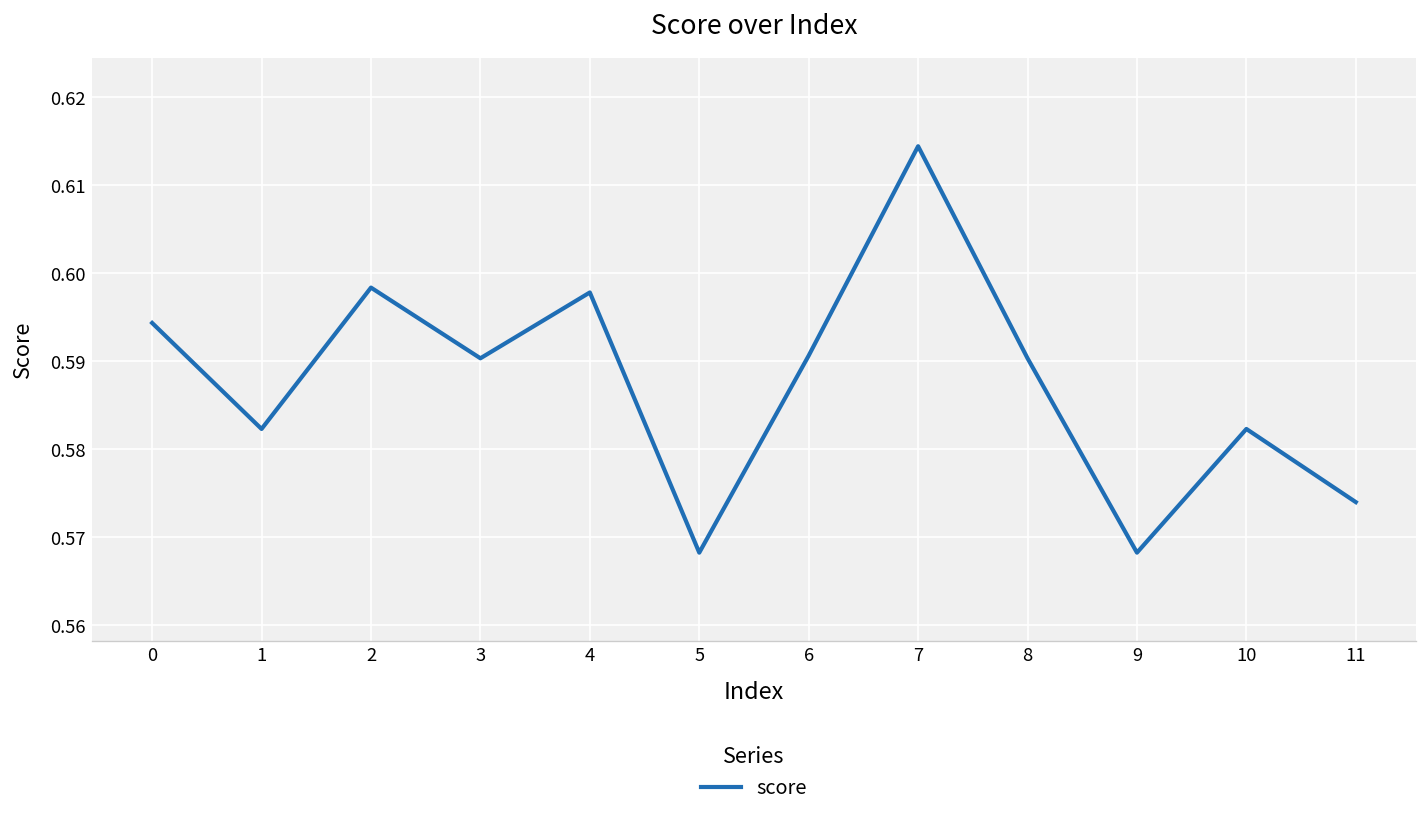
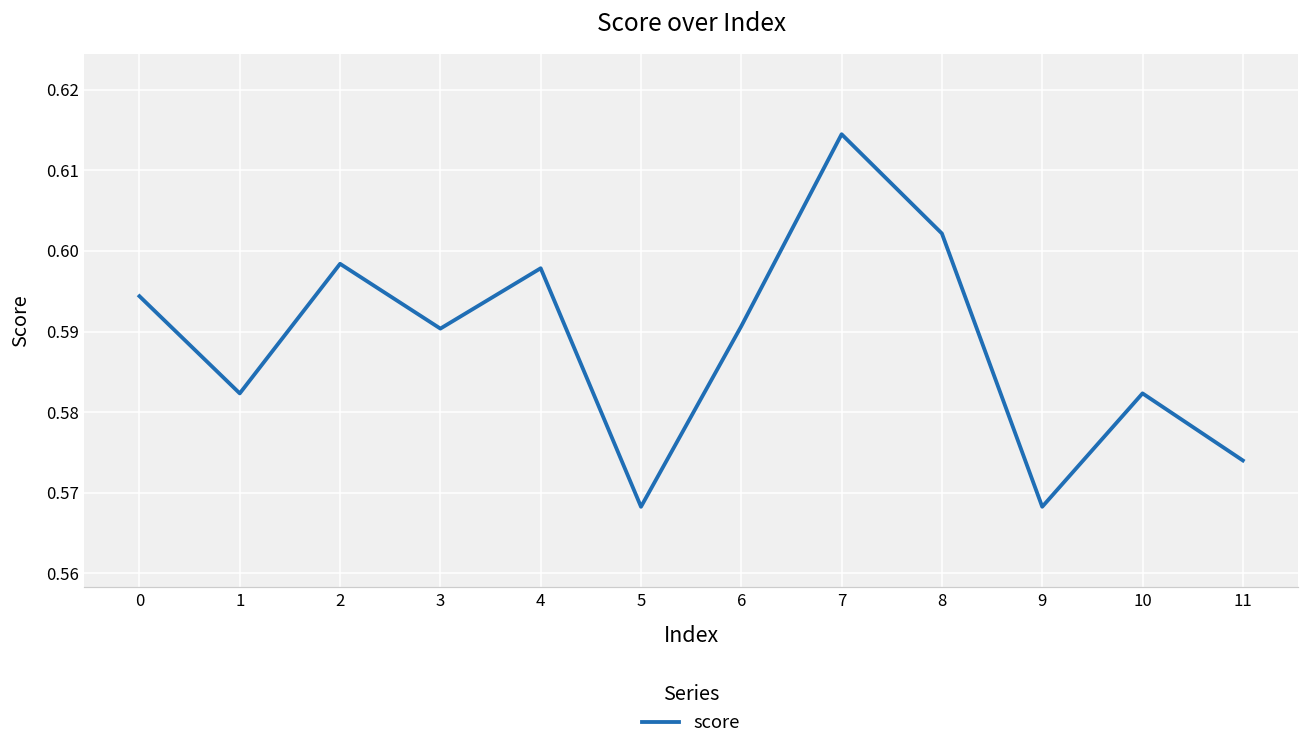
  {
    "0": 0.594,
    "1": 0.582,
    "2": 0.598,
    "3": 0.590,
    "4": 0.598,
    "5": 0.568,
    "6": 0.591,
    "7": 0.614,
-   "8": 0.590,
+   "8": 0.602,
    "9": 0.568,
    "10": 0.582,
    "11": 0.574
  }
